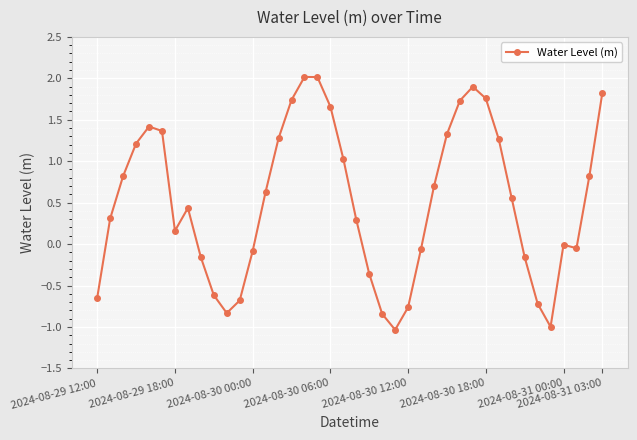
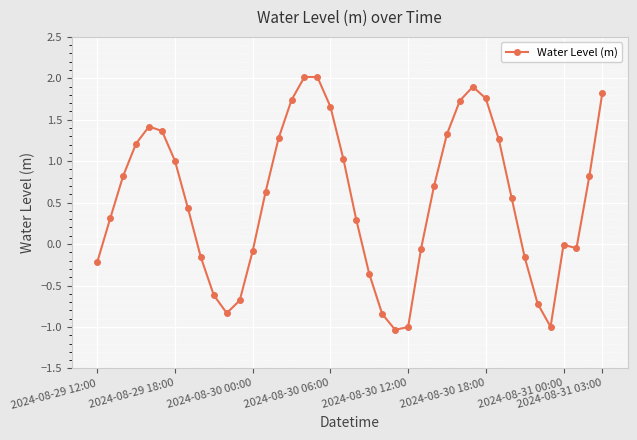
  {
-   "2024-08-29 12:00": -0.6,
-   "2024-08-29 18:00": 0.2,
+   "2024-08-29 12:00": -0.2,
+   "2024-08-29 18:00": 1.0,
    "2024-08-30 00:00": -0.1,
    "2024-08-30 06:00": 1.7,
-   "2024-08-30 12:00": -0.8,
+   "2024-08-30 12:00": -1.0,
    "2024-08-30 18:00": 1.8,
    "2024-08-31 00:00": 0.0,
    "2024-08-31 03:00": 1.8
  }
